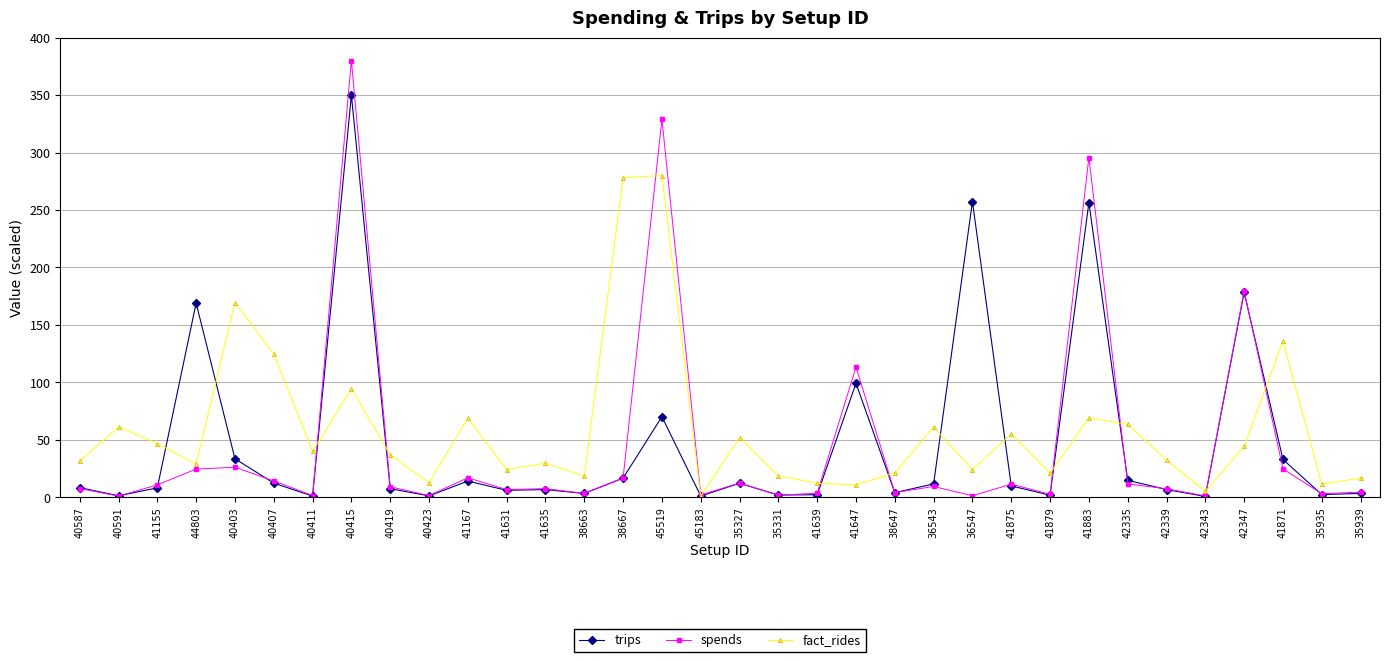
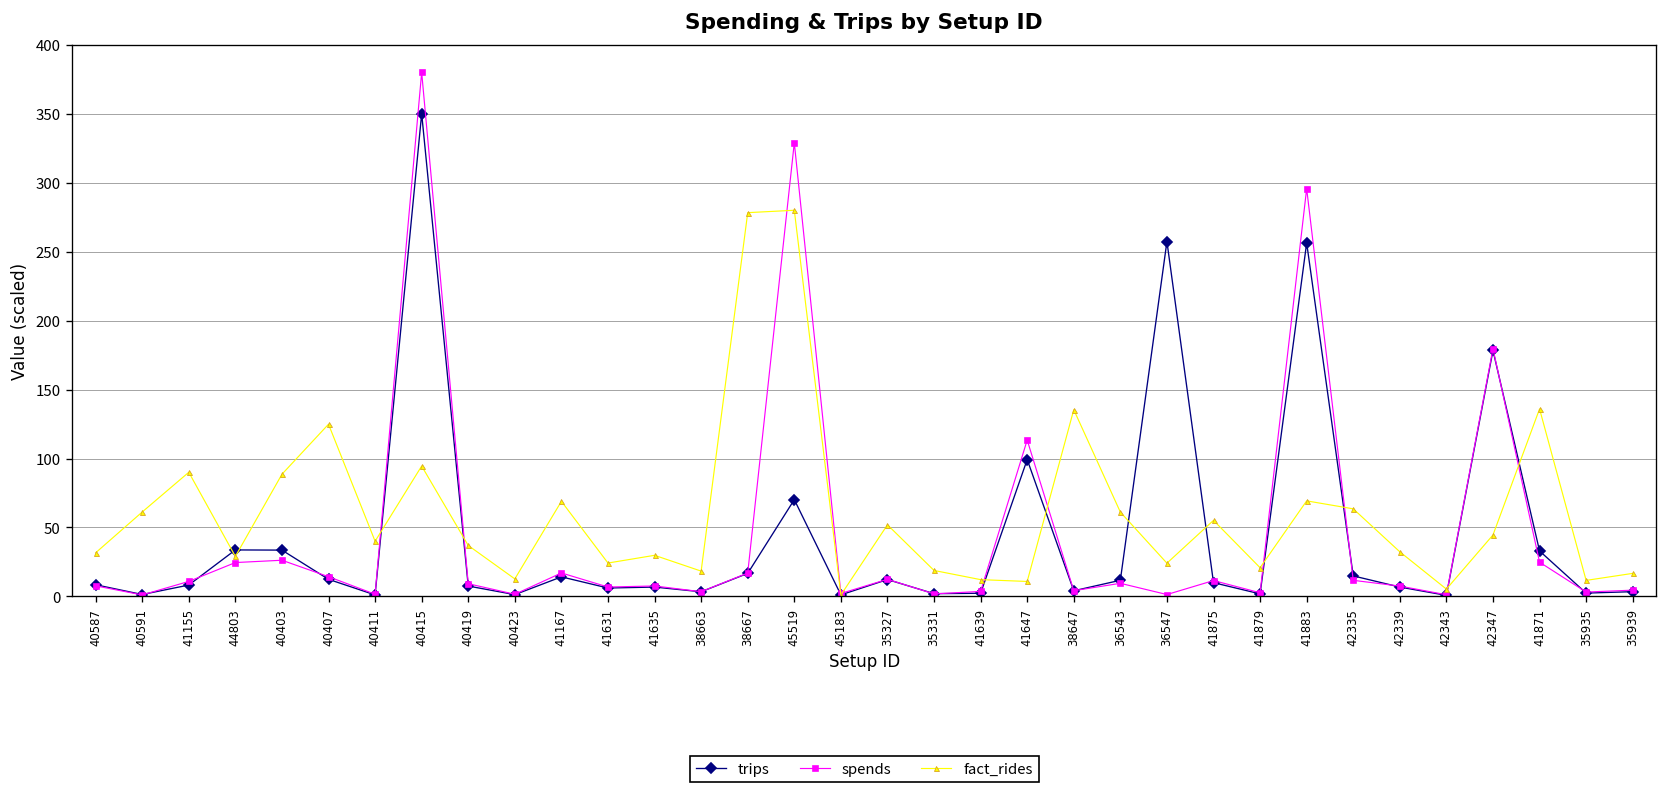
  {
    "trips": {
      "41155": 8,
-     "44803": 169,
+     "44803": 34,
      "40403": 34,
      "40415": 350,
      "41167": 14,
      "45519": 70,
      "41647": 99,
      "36543": 12,
      "36547": 257,
      "41883": 256,
      "42335": 15,
      "41871": 33
    },
    "spends": {
      "41155": 11,
      "44803": 25,
      "40403": 26,
      "40415": 380,
      "41167": 17,
      "45519": 329,
      "41647": 113,
      "36543": 10,
      "36547": 1,
      "41883": 296,
      "42335": 12,
      "41871": 25
    },
    "fact_rides": {
      "40587": 32,
      "40591": 61,
-     "41155": 47,
+     "41155": 90,
      "44803": 29,
-     "40403": 170,
+     "40403": 89,
      "40407": 125,
      "40411": 40,
      "40415": 95,
      "40419": 37,
      "40423": 13,
      "41167": 69,
      "41631": 24,
      "41635": 30,
      "38663": 18,
      "38667": 278,
      "45519": 280,
      "35327": 52,
      "35331": 19,
      "41639": 12,
      "41647": 11,
-     "38647": 21,
+     "38647": 135,
      "36543": 61,
      "36547": 24,
      "41875": 55,
      "41879": 21,
      "41883": 69,
      "42335": 64,
      "42339": 32,
      "42343": 5,
      "42347": 45,
      "41871": 136,
      "35935": 12,
      "35939": 17
    }
  }
